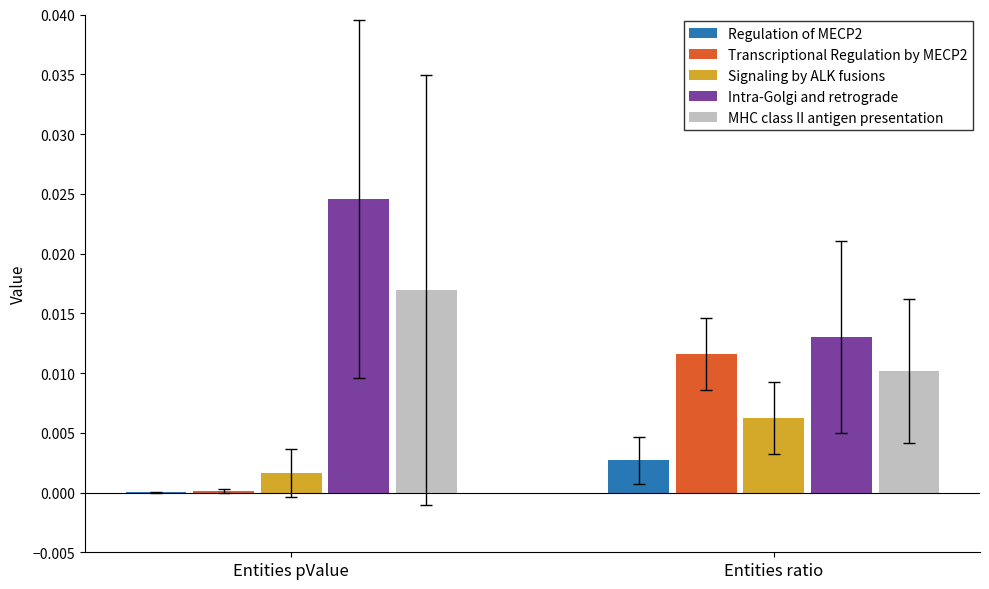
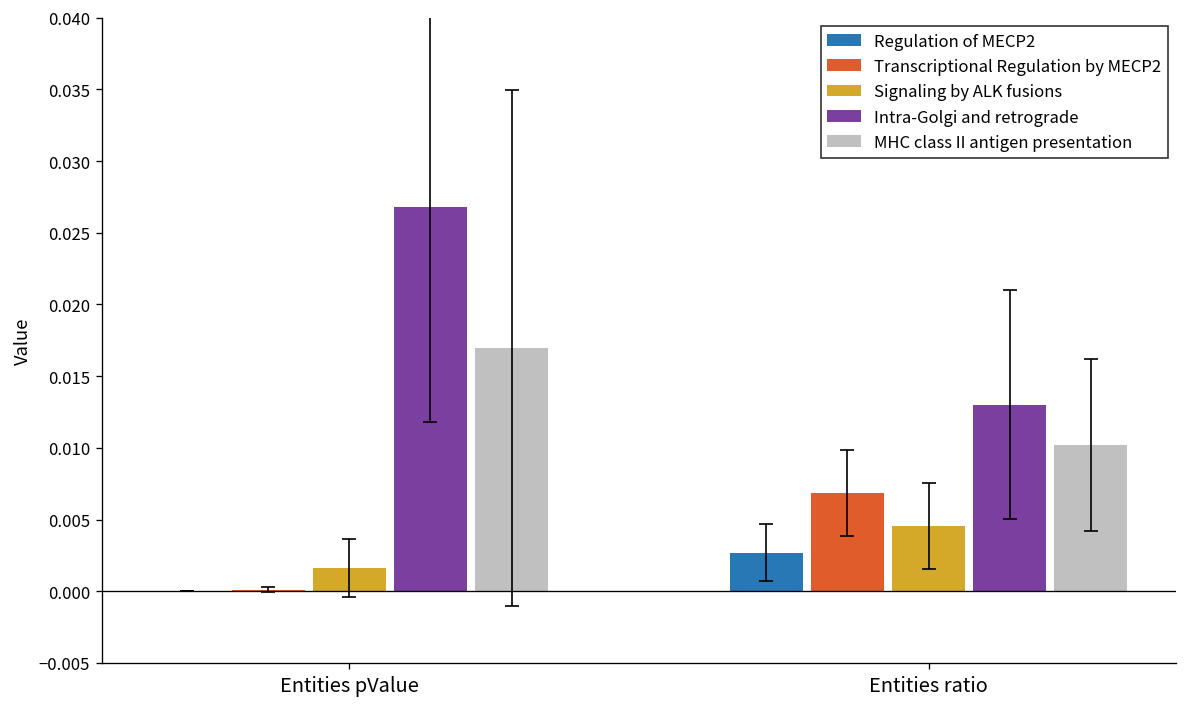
  {
    "Transcriptional Regulation by MECP2": {
-     "Entities ratio": 0.0116
+     "Entities ratio": 0.0069
    },
    "Signaling by ALK fusions": {
      "Entities pValue": 0.0016,
-     "Entities ratio": 0.0062
+     "Entities ratio": 0.0045
    },
    "Intra-Golgi and retrograde": {
-     "Entities pValue": 0.0246,
+     "Entities pValue": 0.0268,
      "Entities ratio": 0.0130
    },
    "MHC class II antigen presentation": {
      "Entities pValue": 0.0170,
      "Entities ratio": 0.0102
    }
  }
